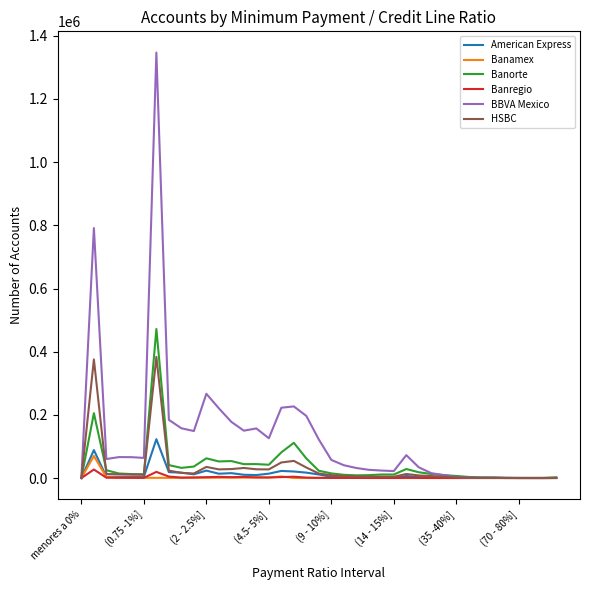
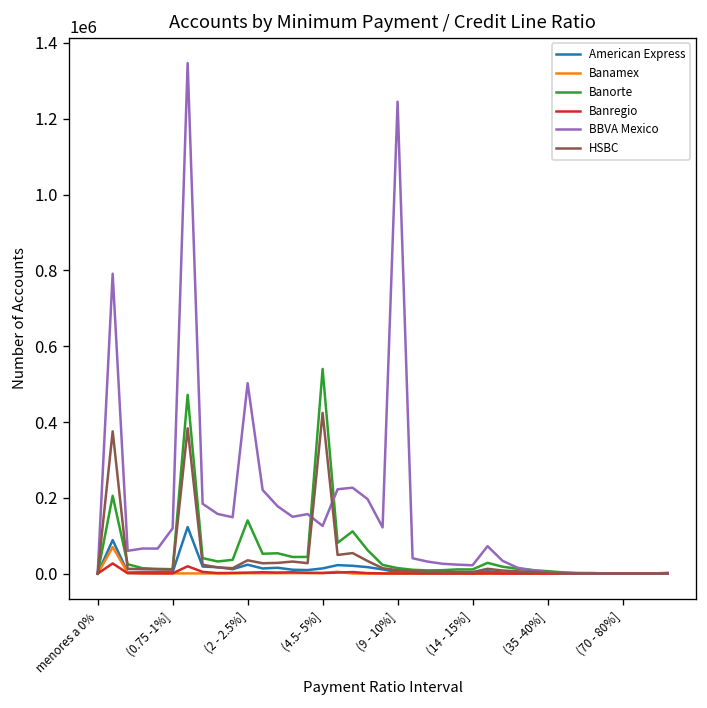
  {
    "American Express": {
      "(2 - 2.5%]": 20000,
      "(4.5- 5%]": 10000
    },
    "Banorte": {
-     "(2 - 2.5%]": 60000,
-     "(4.5- 5%]": 40000
+     "(2 - 2.5%]": 140000,
+     "(4.5- 5%]": 540000
    },
    "BBVA Mexico": {
-     "(0.75 -1%]": 60000,
-     "(2 - 2.5%]": 270000,
+     "(0.75 -1%]": 120000,
+     "(2 - 2.5%]": 500000,
      "(4.5- 5%]": 130000,
-     "(9 - 10%]": 60000,
+     "(9 - 10%]": 1250000,
      "(14 - 15%]": 20000
    },
    "HSBC": {
      "(2 - 2.5%]": 40000,
-     "(4.5- 5%]": 30000
+     "(4.5- 5%]": 420000
    }
  }
